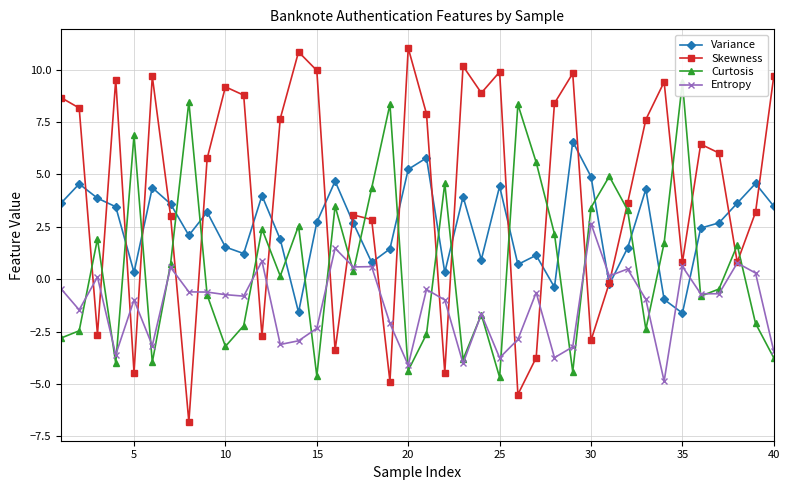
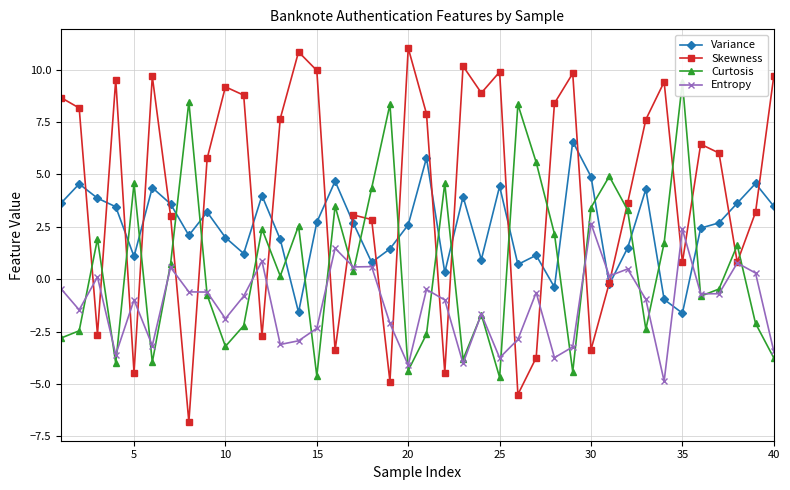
  {
    "Variance": {
-     "5": 0.3,
-     "10": 1.5,
+     "5": 1.1,
+     "10": 2.0,
      "15": 2.7,
-     "20": 5.2,
+     "20": 2.6,
      "25": 4.4,
      "30": 4.9,
      "35": -1.6,
      "40": 3.5
    },
    "Skewness": {
      "5": -4.5,
      "10": 9.2,
      "15": 10.0,
      "20": 11.0,
      "25": 9.9,
-     "30": -2.9,
+     "30": -3.4,
      "35": 0.8,
      "40": 9.7
    },
    "Curtosis": {
-     "5": 6.9,
+     "5": 4.6,
      "10": -3.2,
      "15": -4.6,
      "20": -4.4,
      "25": -4.7,
      "30": 3.4,
      "40": -3.8
    },
    "Entropy": {
      "5": -1.0,
-     "10": -0.7,
+     "10": -1.9,
      "15": -2.3,
      "20": -4.1,
      "25": -3.7,
      "30": 2.7,
-     "35": 0.6,
+     "35": 2.4,
      "40": -3.4
    }
  }
